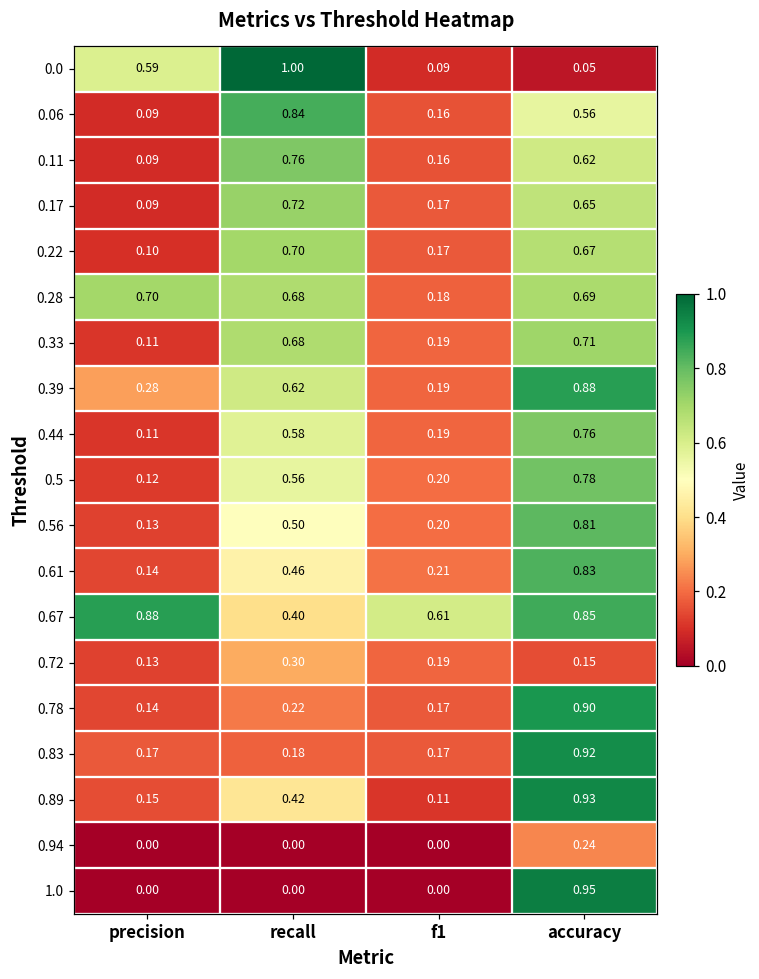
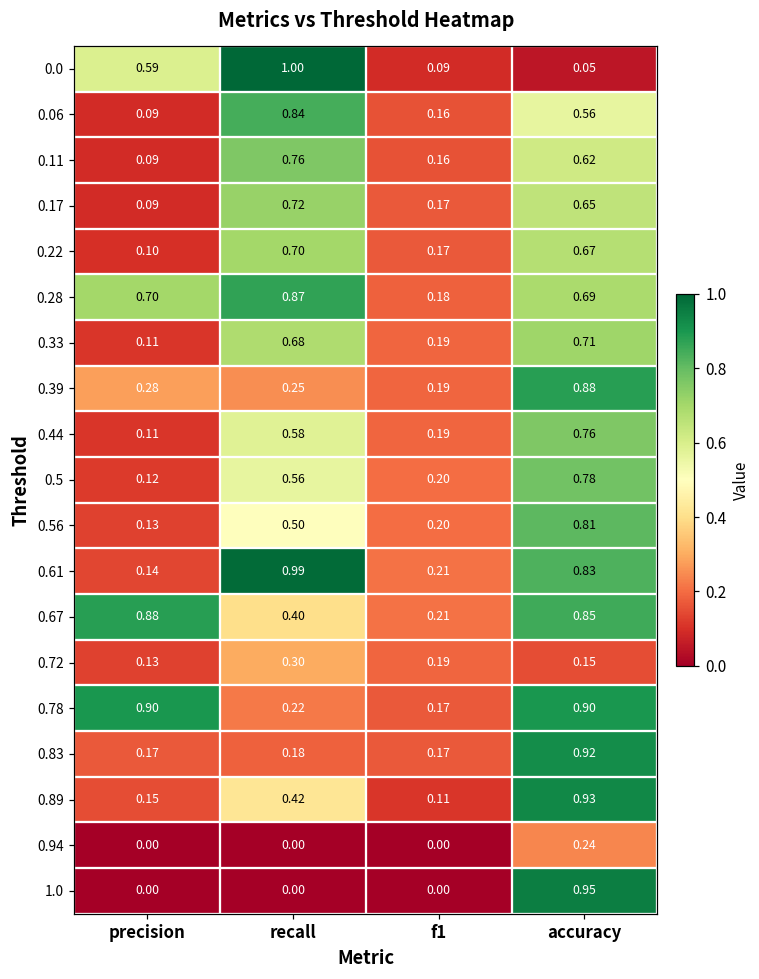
  {
    "0.0": {
      "precision": 0.59,
      "recall": 1.00,
      "f1": 0.09,
      "accuracy": 0.05
    },
    "0.06": {
      "precision": 0.09,
      "recall": 0.84,
      "f1": 0.16,
      "accuracy": 0.56
    },
    "0.11": {
      "precision": 0.09,
      "recall": 0.76,
      "f1": 0.16,
      "accuracy": 0.62
    },
    "0.17": {
      "precision": 0.09,
      "recall": 0.72,
      "f1": 0.17,
      "accuracy": 0.65
    },
    "0.22": {
      "precision": 0.10,
      "recall": 0.70,
      "f1": 0.17,
      "accuracy": 0.67
    },
    "0.28": {
      "precision": 0.70,
-     "recall": 0.68,
+     "recall": 0.87,
      "f1": 0.18,
      "accuracy": 0.69
    },
    "0.33": {
      "precision": 0.11,
      "recall": 0.68,
      "f1": 0.19,
      "accuracy": 0.71
    },
    "0.39": {
      "precision": 0.28,
-     "recall": 0.62,
+     "recall": 0.25,
      "f1": 0.19,
      "accuracy": 0.88
    },
    "0.44": {
      "precision": 0.11,
      "recall": 0.58,
      "f1": 0.19,
      "accuracy": 0.76
    },
    "0.5": {
      "precision": 0.12,
      "recall": 0.56,
      "f1": 0.20,
      "accuracy": 0.78
    },
    "0.56": {
      "precision": 0.13,
      "recall": 0.50,
      "f1": 0.20,
      "accuracy": 0.81
    },
    "0.61": {
      "precision": 0.14,
-     "recall": 0.46,
+     "recall": 0.99,
      "f1": 0.21,
      "accuracy": 0.83
    },
    "0.67": {
      "precision": 0.88,
      "recall": 0.40,
-     "f1": 0.61,
+     "f1": 0.21,
      "accuracy": 0.85
    },
    "0.72": {
      "precision": 0.13,
      "recall": 0.30,
      "f1": 0.19,
      "accuracy": 0.15
    },
    "0.78": {
-     "precision": 0.14,
+     "precision": 0.90,
      "recall": 0.22,
      "f1": 0.17,
      "accuracy": 0.90
    },
    "0.83": {
      "precision": 0.17,
      "recall": 0.18,
      "f1": 0.17,
      "accuracy": 0.92
    },
    "0.89": {
      "precision": 0.15,
      "recall": 0.42,
      "f1": 0.11,
      "accuracy": 0.93
    },
    "0.94": {
      "precision": 0.00,
      "recall": 0.00,
      "f1": 0.00,
      "accuracy": 0.24
    },
    "1.0": {
      "precision": 0.00,
      "recall": 0.00,
      "f1": 0.00,
      "accuracy": 0.95
    }
  }
